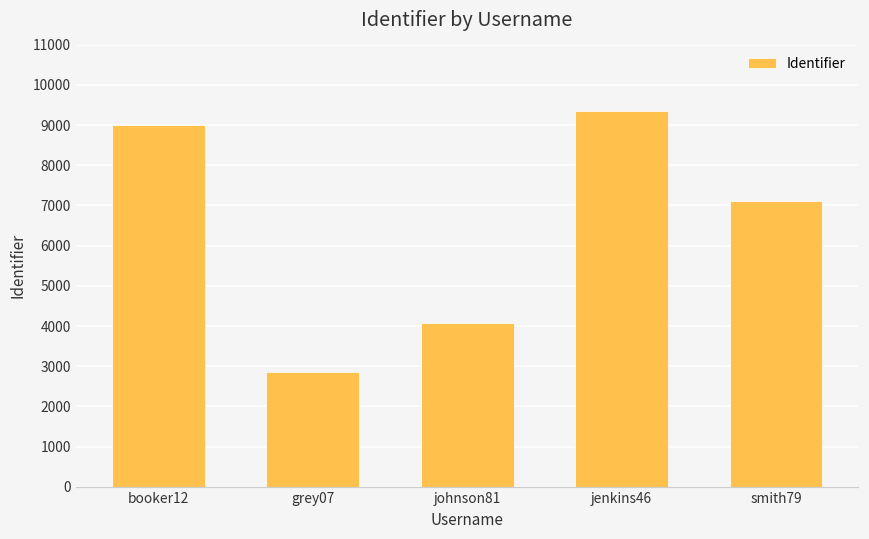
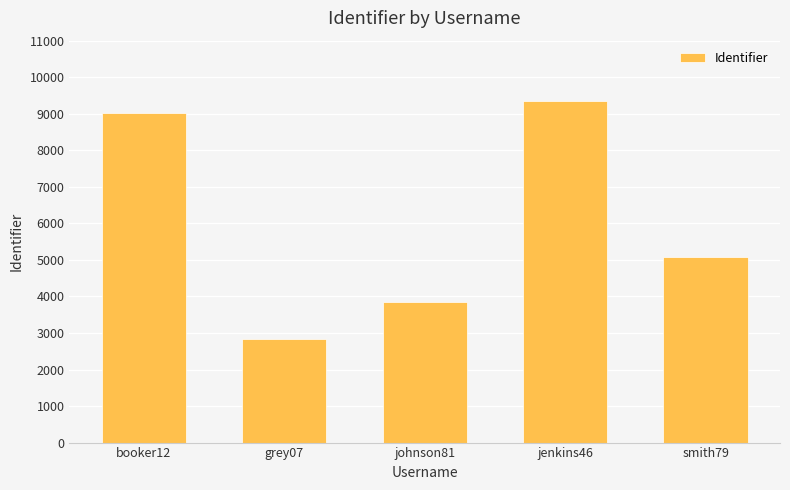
  {
    "booker12": 9000,
    "grey07": 2800,
-   "johnson81": 4100,
+   "johnson81": 3800,
    "jenkins46": 9300,
-   "smith79": 7100
+   "smith79": 5100
  }
